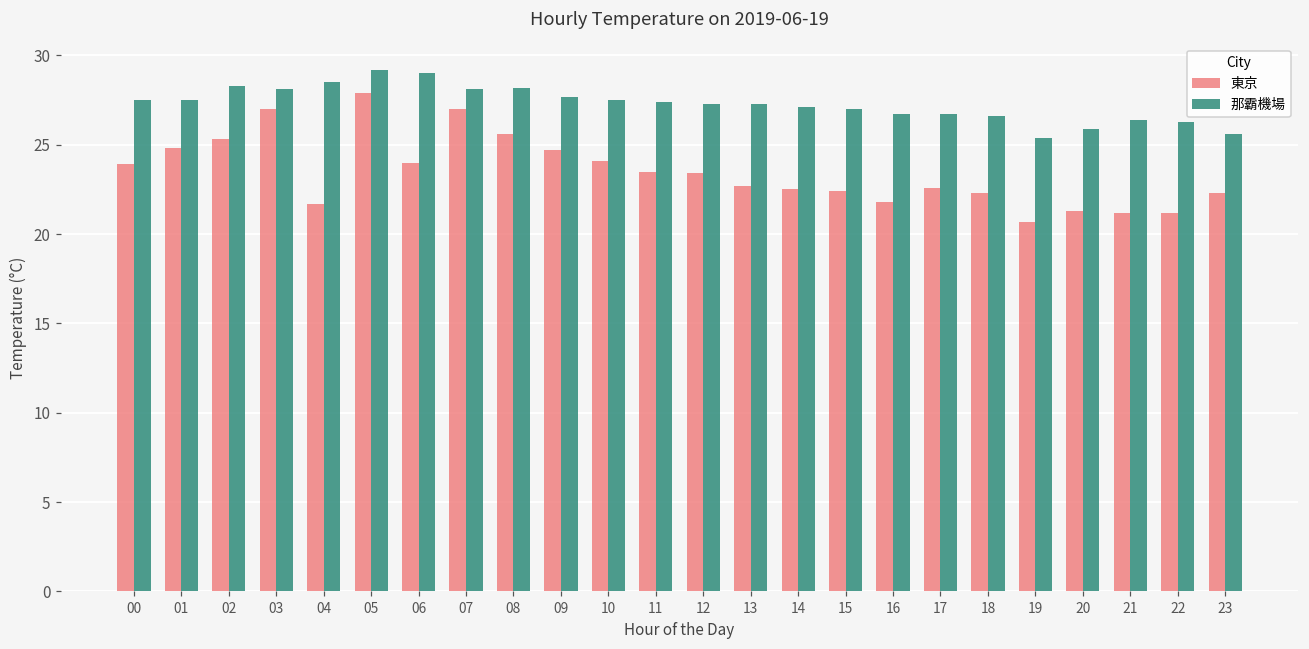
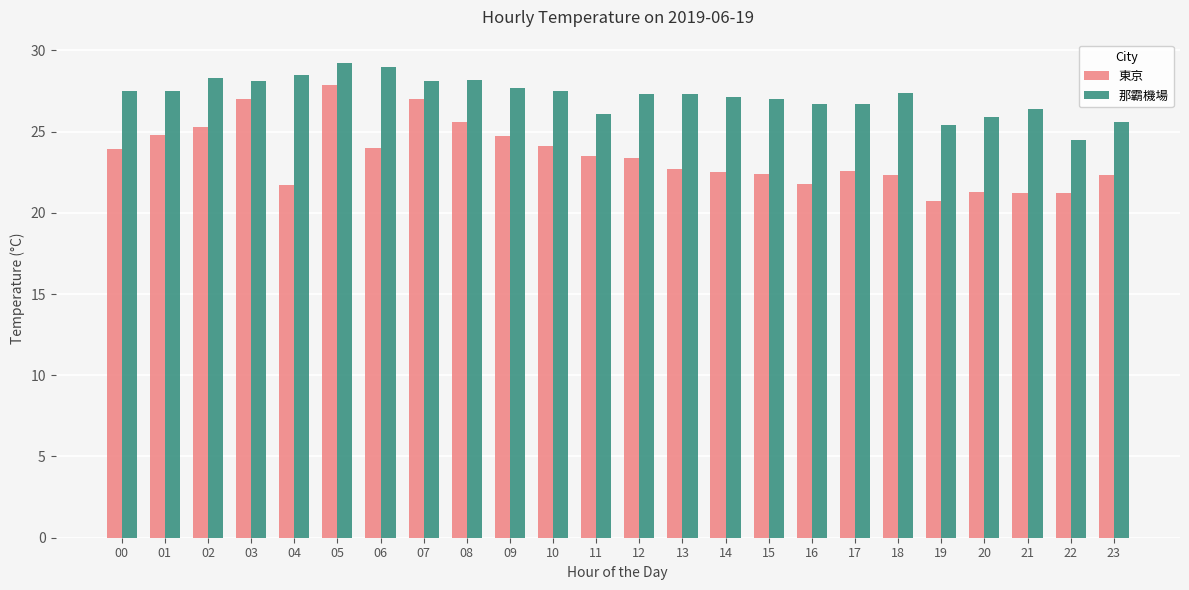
  {
    "東京": {
      "00": 23.9,
      "01": 24.8,
      "02": 25.3,
      "03": 27.0,
      "04": 21.7,
      "05": 27.9,
      "06": 24.0,
      "07": 27.0,
      "08": 25.6,
      "09": 24.7,
      "10": 24.1,
      "11": 23.5,
      "12": 23.4,
      "13": 22.7,
      "14": 22.5,
      "15": 22.4,
      "16": 21.8,
      "17": 22.6,
      "18": 22.3,
      "19": 20.7,
      "20": 21.3,
      "21": 21.2,
      "22": 21.2,
      "23": 22.3
    },
    "那霸機場": {
      "00": 27.5,
      "01": 27.5,
      "02": 28.3,
      "03": 28.1,
      "04": 28.5,
      "05": 29.2,
      "06": 29.0,
      "07": 28.1,
      "08": 28.2,
      "09": 27.7,
      "10": 27.5,
-     "11": 27.4,
+     "11": 26.1,
      "12": 27.3,
      "13": 27.3,
      "14": 27.1,
      "15": 27.0,
      "16": 26.7,
      "17": 26.7,
-     "18": 26.6,
+     "18": 27.4,
      "19": 25.4,
      "20": 25.9,
      "21": 26.4,
-     "22": 26.3,
+     "22": 24.5,
      "23": 25.6
    }
  }
